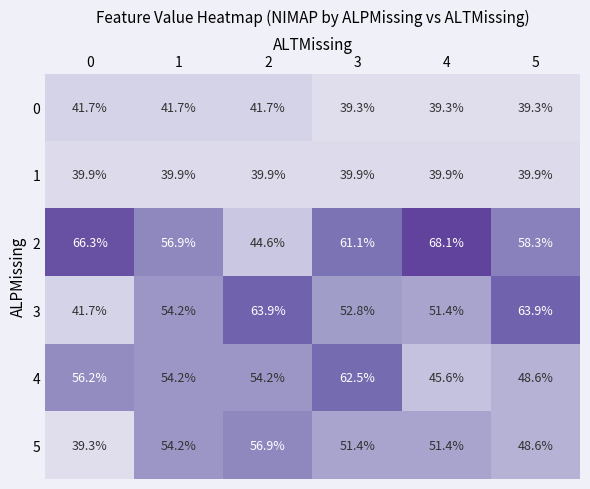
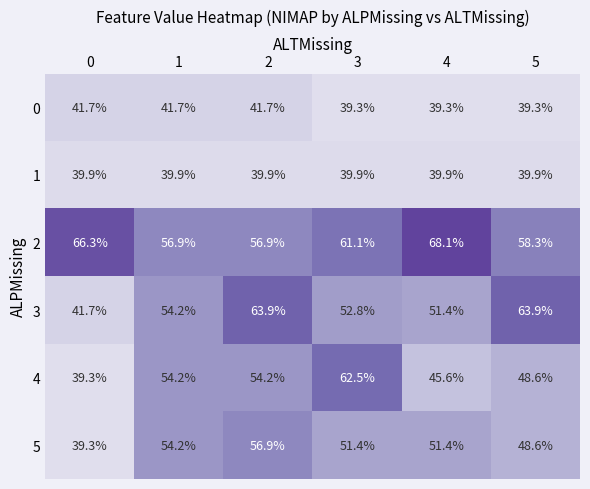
  {
    "0": {
      "0": "41.7%",
      "1": "41.7%",
      "2": "41.7%",
      "3": "39.3%",
      "4": "39.3%",
      "5": "39.3%"
    },
    "1": {
      "0": "39.9%",
      "1": "39.9%",
      "2": "39.9%",
      "3": "39.9%",
      "4": "39.9%",
      "5": "39.9%"
    },
    "2": {
      "0": "66.3%",
      "1": "56.9%",
-     "2": "44.6%",
+     "2": "56.9%",
      "3": "61.1%",
      "4": "68.1%",
      "5": "58.3%"
    },
    "3": {
      "0": "41.7%",
      "1": "54.2%",
      "2": "63.9%",
      "3": "52.8%",
      "4": "51.4%",
      "5": "63.9%"
    },
    "4": {
-     "0": "56.2%",
+     "0": "39.3%",
      "1": "54.2%",
      "2": "54.2%",
      "3": "62.5%",
      "4": "45.6%",
      "5": "48.6%"
    },
    "5": {
      "0": "39.3%",
      "1": "54.2%",
      "2": "56.9%",
      "3": "51.4%",
      "4": "51.4%",
      "5": "48.6%"
    }
  }
